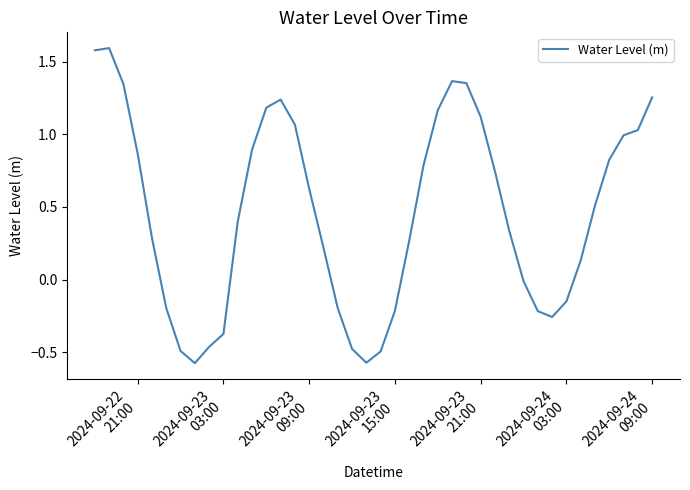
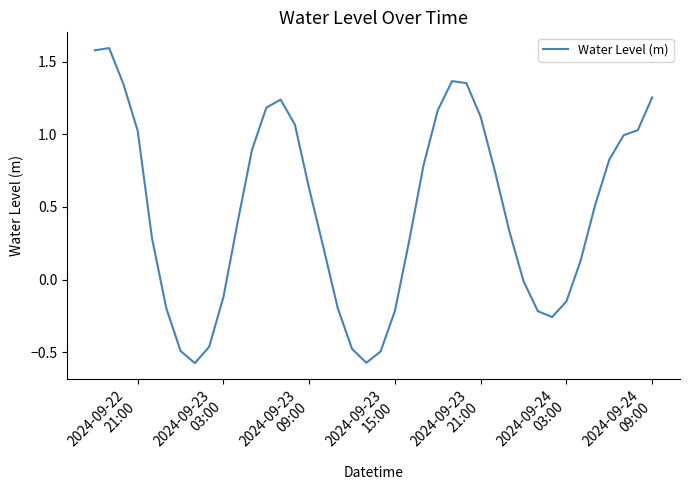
  {
-   "2024-09-22 21:00": 0.87,
-   "2024-09-23 03:00": -0.37,
+   "2024-09-22 21:00": 1.02,
+   "2024-09-23 03:00": -0.12,
    "2024-09-23 09:00": 0.63,
    "2024-09-23 15:00": -0.21,
    "2024-09-23 21:00": 1.12,
    "2024-09-24 03:00": -0.15,
    "2024-09-24 09:00": 1.25
  }
